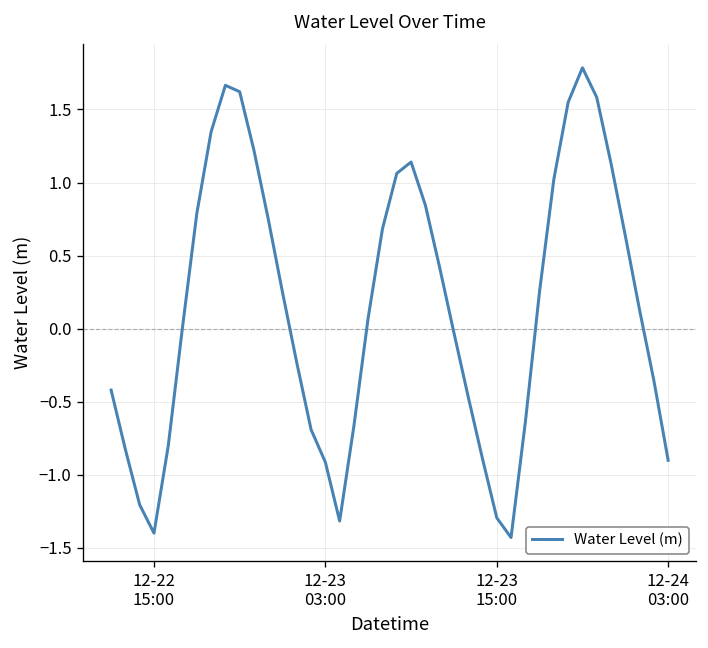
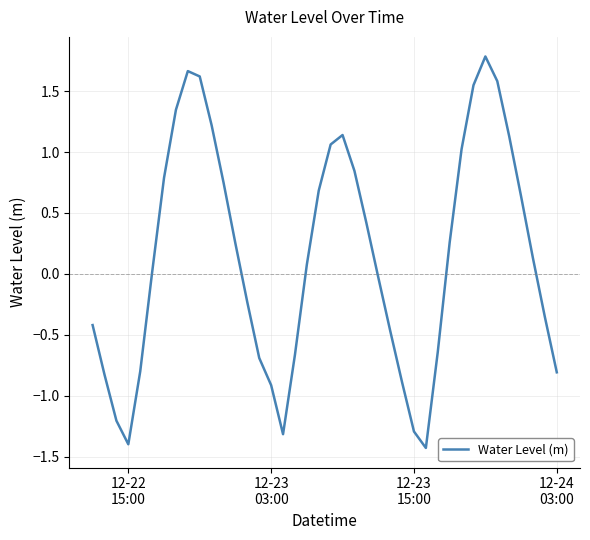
  {
    "12-22 15:00": -1.40,
    "12-23 03:00": -0.91,
    "12-23 15:00": -1.29,
-   "12-24 03:00": -0.90
+   "12-24 03:00": -0.81
  }
